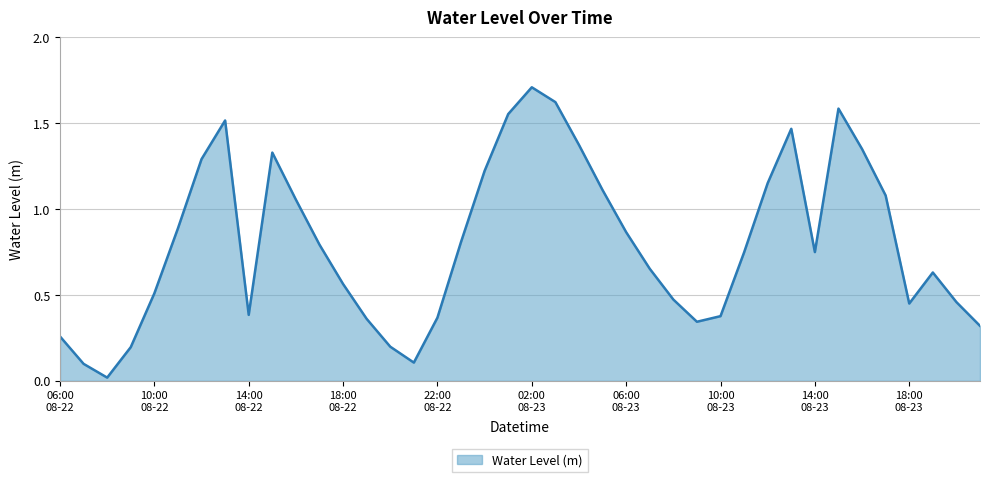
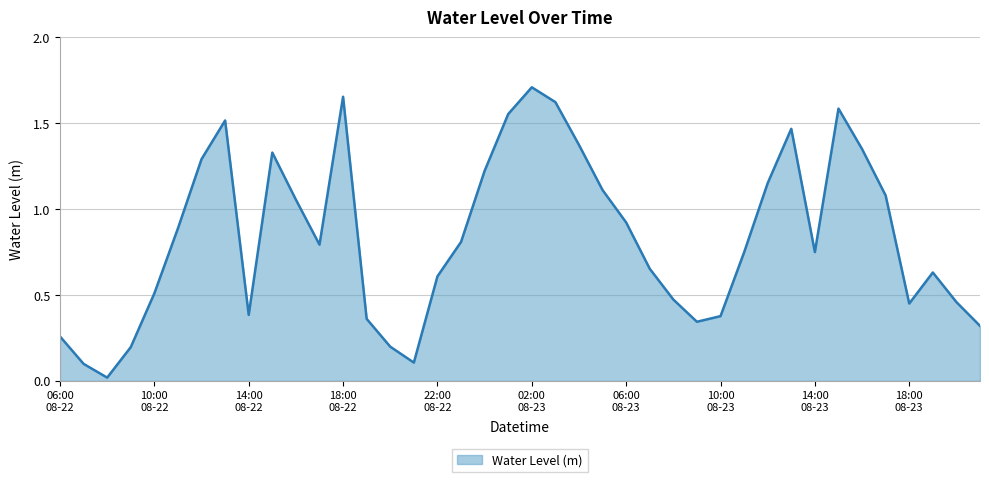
  {
    "06:00 08-22": 0.26,
    "10:00 08-22": 0.51,
    "14:00 08-22": 0.38,
-   "18:00 08-22": 0.56,
-   "22:00 08-22": 0.37,
+   "18:00 08-22": 1.65,
+   "22:00 08-22": 0.61,
    "02:00 08-23": 1.71,
-   "06:00 08-23": 0.87,
+   "06:00 08-23": 0.92,
    "10:00 08-23": 0.38,
    "14:00 08-23": 0.75,
    "18:00 08-23": 0.45
  }
